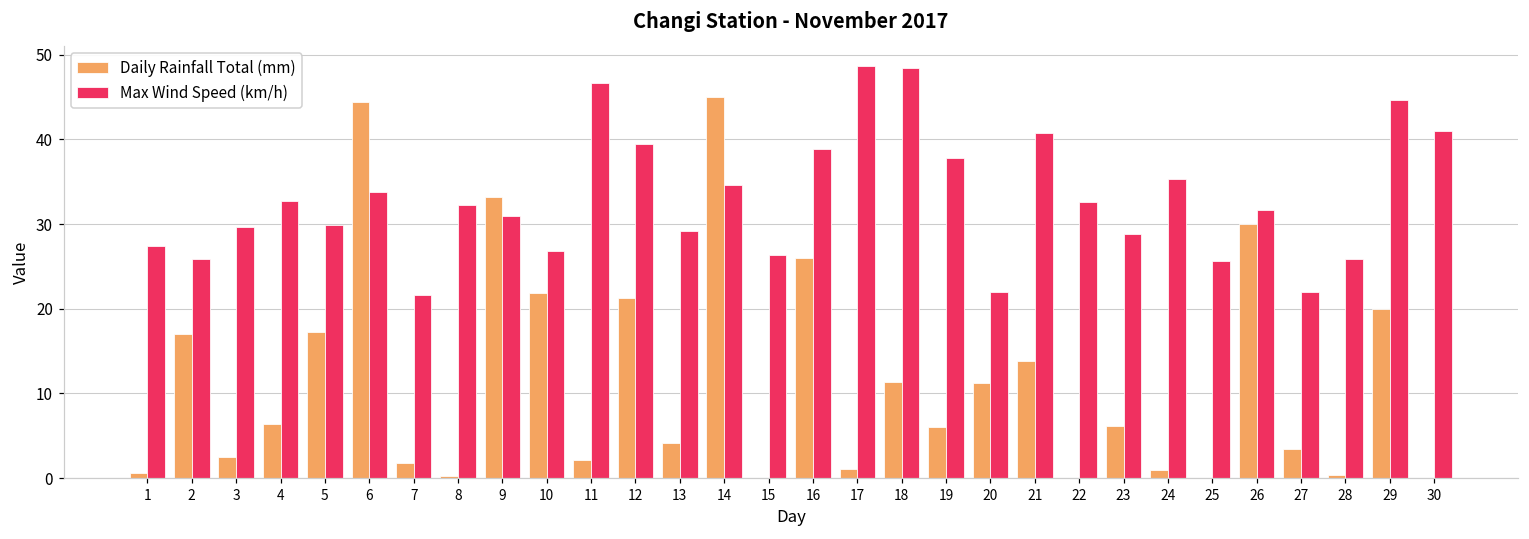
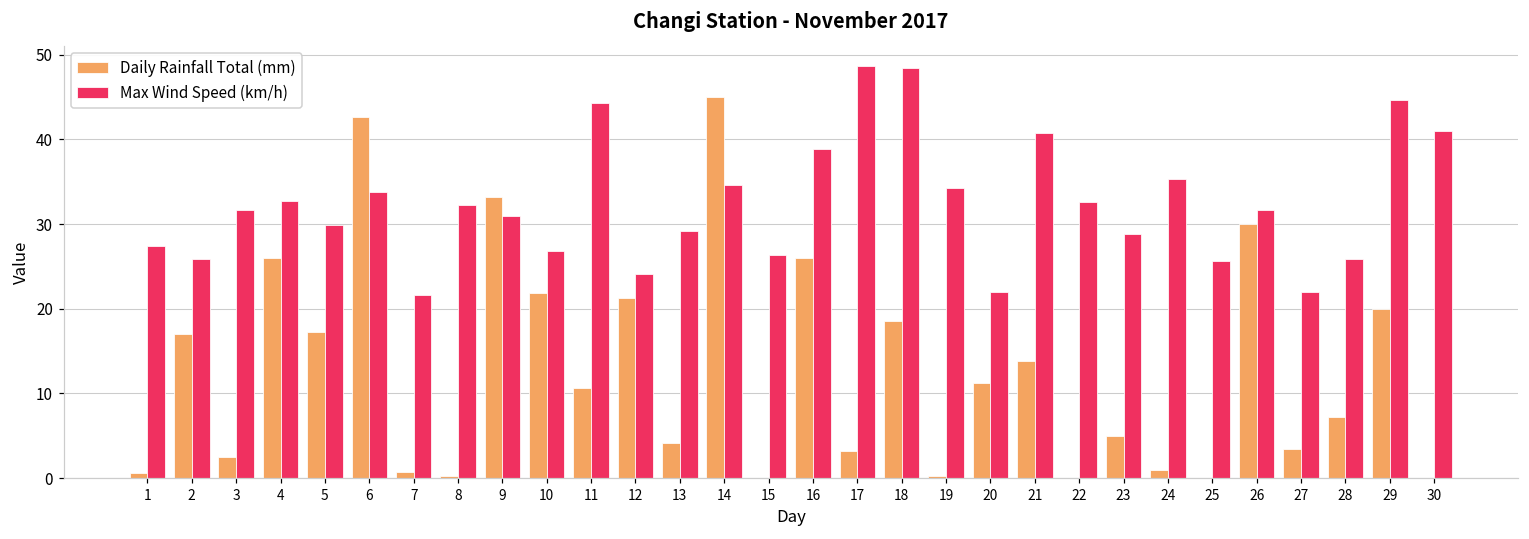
  {
    "Daily Rainfall Total (mm)": {
      "1": 1,
      "2": 17,
      "3": 3,
-     "4": 6,
+     "4": 26,
      "5": 17,
-     "6": 44,
-     "7": 2,
+     "6": 43,
+     "7": 1,
      "9": 33,
      "10": 22,
-     "11": 2,
+     "11": 11,
      "12": 21,
      "13": 4,
      "14": 45,
      "15": 0,
      "16": 26,
-     "17": 1,
-     "18": 11,
-     "19": 6,
+     "17": 3,
+     "18": 19,
+     "19": 0,
      "20": 11,
      "21": 14,
      "22": 0,
-     "23": 6,
+     "23": 5,
      "24": 1,
      "25": 0,
      "26": 30,
      "27": 3,
-     "28": 0,
+     "28": 7,
      "29": 20,
      "30": 0
    },
    "Max Wind Speed (km/h)": {
      "1": 27,
      "2": 26,
-     "3": 30,
+     "3": 32,
      "4": 33,
      "5": 30,
      "6": 34,
      "7": 22,
      "8": 32,
      "9": 31,
      "10": 27,
-     "11": 47,
-     "12": 40,
+     "11": 44,
+     "12": 24,
      "13": 29,
      "14": 35,
      "15": 26,
      "16": 39,
      "17": 49,
      "18": 48,
-     "19": 38,
+     "19": 34,
      "20": 22,
      "21": 41,
      "22": 33,
      "23": 29,
      "24": 35,
      "25": 26,
      "26": 32,
      "27": 22,
      "28": 26,
      "29": 45,
      "30": 41
    }
  }
